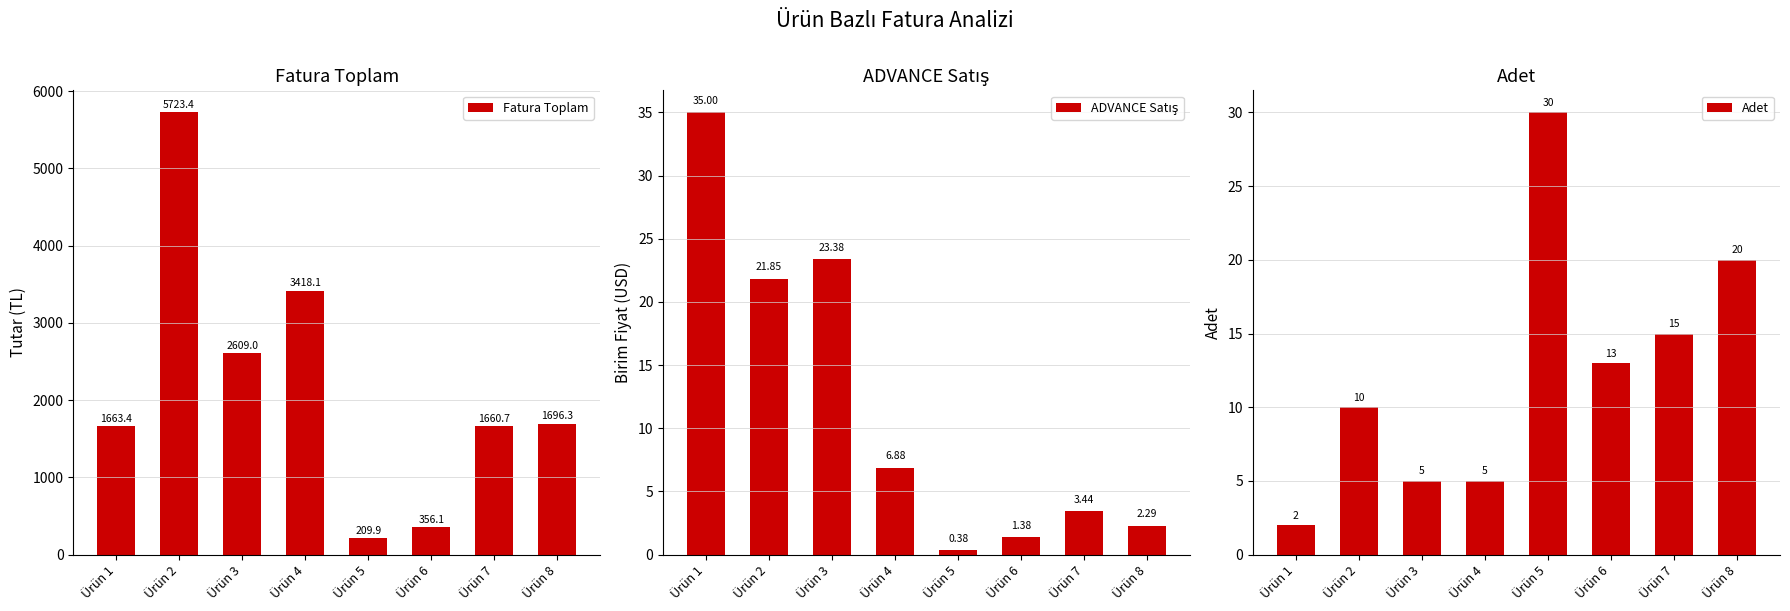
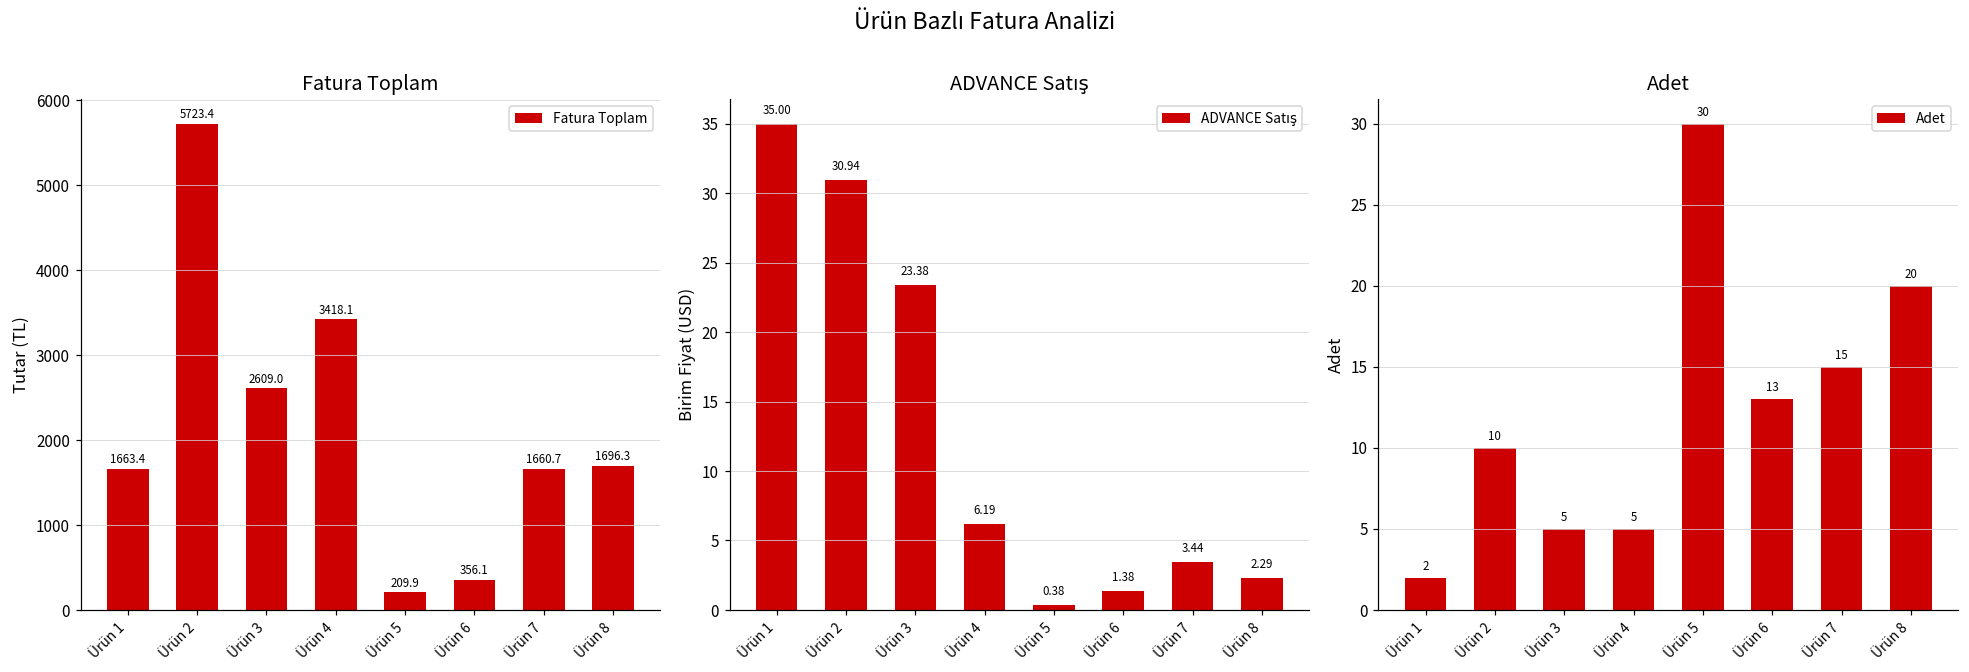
  {
    "Fatura Toplam": {
      "Ürün 1": 1663.4,
      "Ürün 2": 5723.4,
      "Ürün 3": 2609.0,
      "Ürün 4": 3418.1,
      "Ürün 5": 209.9,
      "Ürün 6": 356.1,
      "Ürün 7": 1660.7,
      "Ürün 8": 1696.3
    },
    "ADVANCE Satış": {
      "Ürün 1": 35.00,
-     "Ürün 2": 21.85,
+     "Ürün 2": 30.94,
      "Ürün 3": 23.38,
-     "Ürün 4": 6.88,
+     "Ürün 4": 6.19,
      "Ürün 5": 0.38,
      "Ürün 6": 1.38,
      "Ürün 7": 3.44,
      "Ürün 8": 2.29
    },
    "Adet": {
      "Ürün 1": 2,
      "Ürün 2": 10,
      "Ürün 3": 5,
      "Ürün 4": 5,
      "Ürün 5": 30,
      "Ürün 6": 13,
      "Ürün 7": 15,
      "Ürün 8": 20
    }
  }
